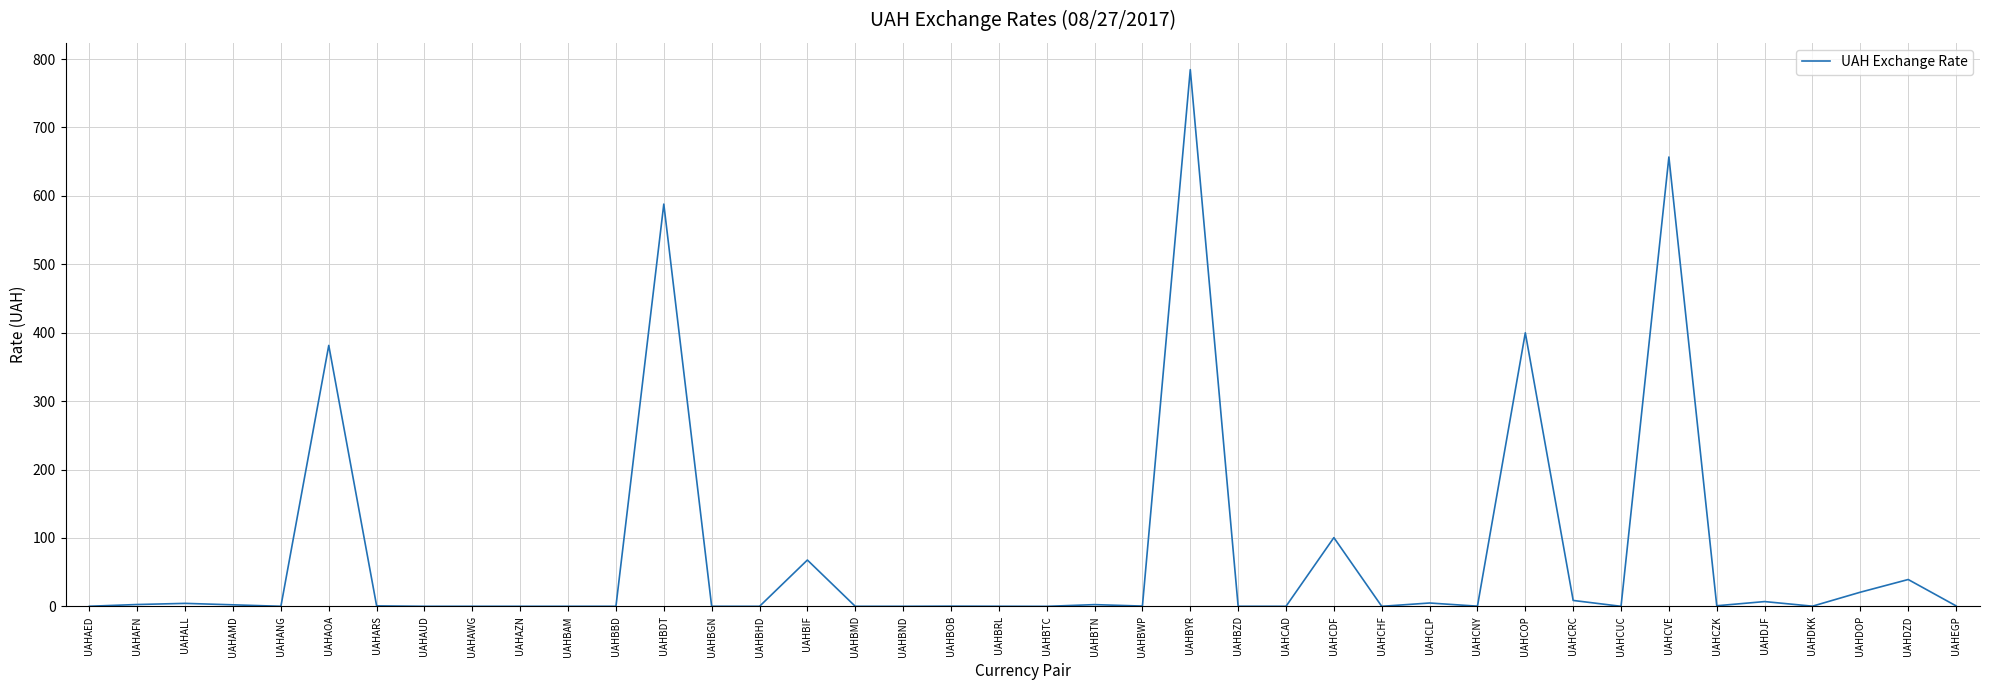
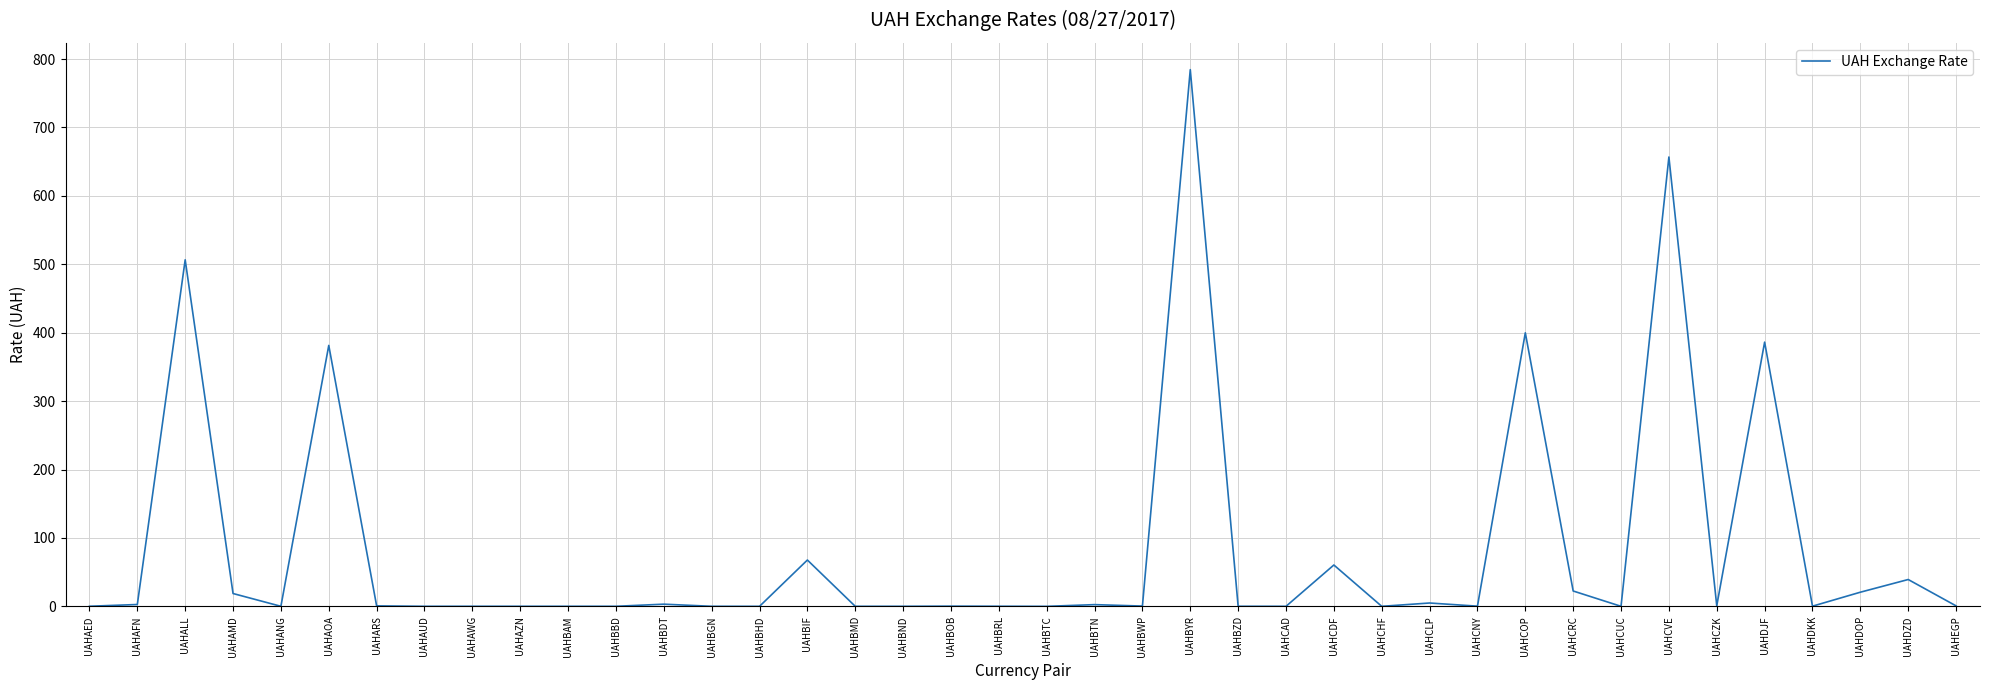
  {
    "UAHAED": 0,
    "UAHAFN": 0,
-   "UAHALL": 0,
-   "UAHAMD": 0,
+   "UAHALL": 510,
+   "UAHAMD": 20,
    "UAHANG": 0,
    "UAHAOA": 380,
    "UAHARS": 0,
    "UAHAUD": 0,
    "UAHAWG": 0,
    "UAHAZN": 0,
    "UAHBAM": 0,
    "UAHBBD": 0,
-   "UAHBDT": 590,
+   "UAHBDT": 0,
    "UAHBGN": 0,
    "UAHBHD": 0,
    "UAHBIF": 70,
    "UAHBMD": 0,
    "UAHBND": 0,
    "UAHBOB": 0,
    "UAHBRL": 0,
    "UAHBTC": 0,
    "UAHBTN": 0,
    "UAHBWP": 0,
    "UAHBYR": 780,
    "UAHBZD": 0,
    "UAHCAD": 0,
-   "UAHCDF": 100,
+   "UAHCDF": 60,
    "UAHCHF": 0,
    "UAHCLP": 0,
    "UAHCNY": 0,
    "UAHCOP": 400,
-   "UAHCRC": 10,
+   "UAHCRC": 20,
    "UAHCUC": 0,
    "UAHCVE": 660,
    "UAHCZK": 0,
-   "UAHDJF": 10,
+   "UAHDJF": 390,
    "UAHDKK": 0,
    "UAHDOP": 20,
    "UAHDZD": 40,
    "UAHEGP": 0
  }
